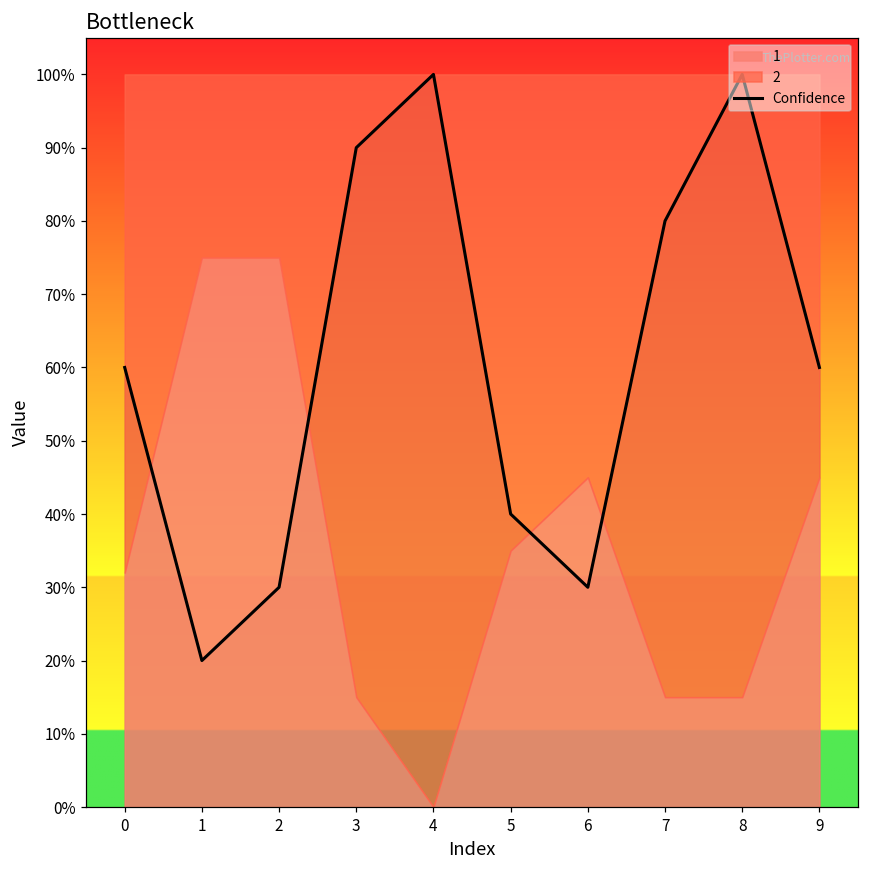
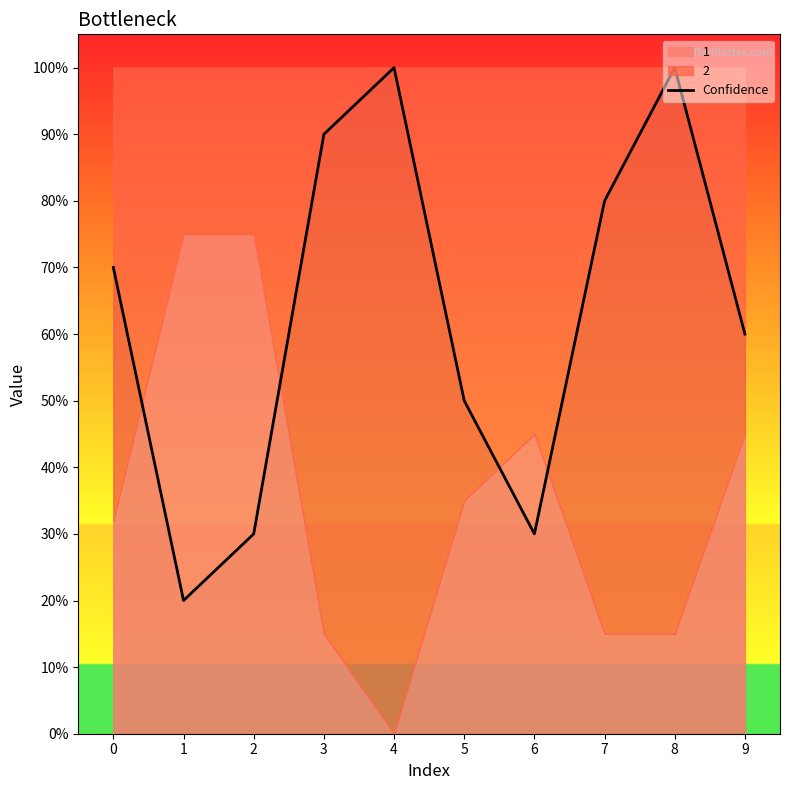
  {
    "Confidence": {
-     "0": "60%",
+     "0": "70%",
      "1": "20%",
      "2": "30%",
      "3": "90%",
-     "5": "40%",
+     "5": "50%",
      "6": "30%",
      "7": "80%",
      "9": "60%"
    }
  }
